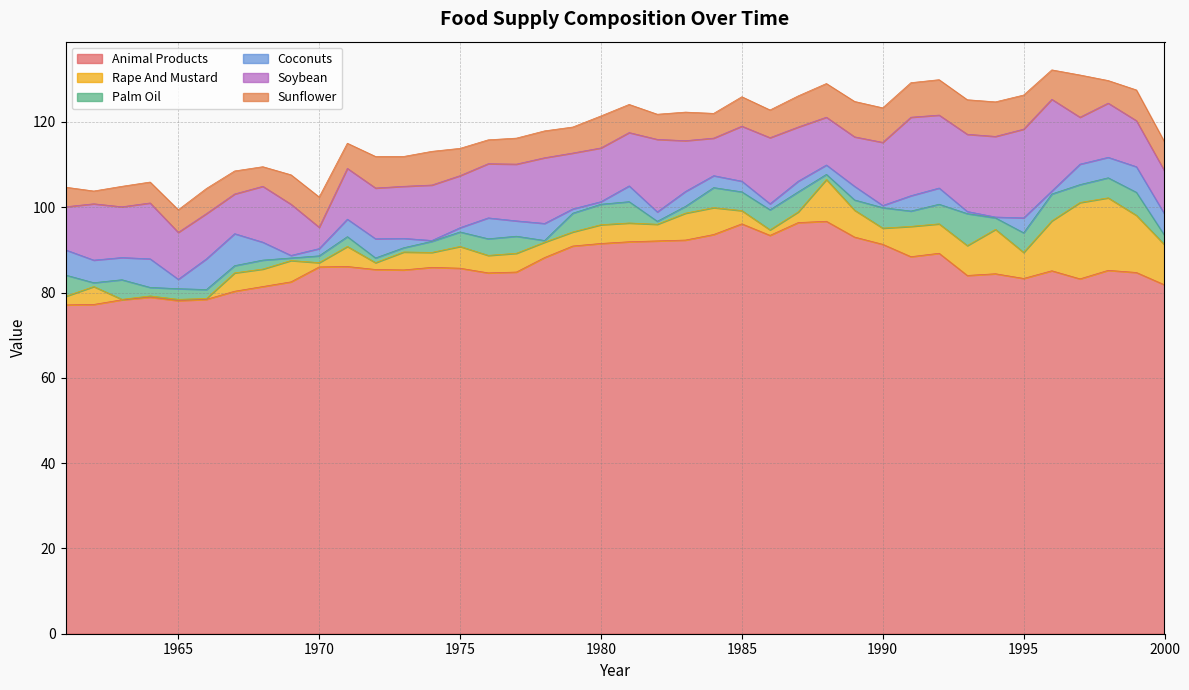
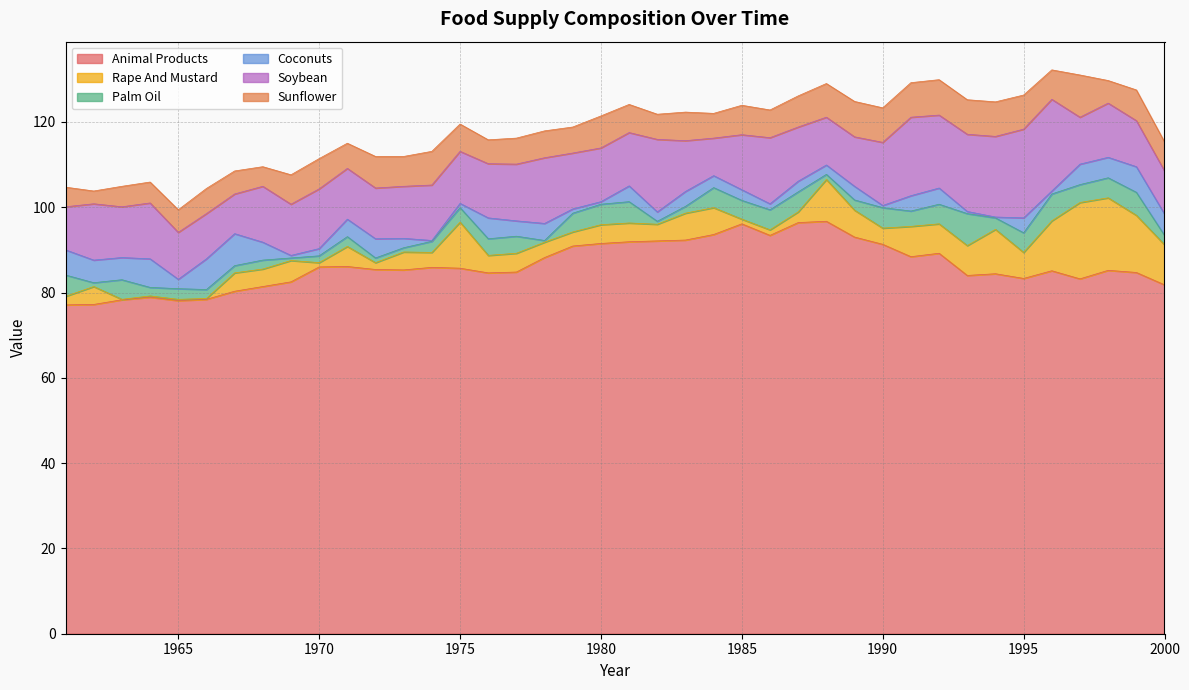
  {
    "Rape And Mustard": {
      "1970": 1,
-     "1975": 5,
+     "1975": 11,
      "1980": 4,
-     "1985": 3,
+     "1985": 1,
      "1990": 4,
      "1995": 6,
      "2000": 9
    },
    "Palm Oil": {
      "1965": 3,
      "1970": 2,
      "1975": 3,
      "1985": 4,
      "1995": 5,
      "2000": 2
    },
    "Coconuts": {
      "1965": 2,
      "1970": 2,
      "1975": 1,
      "1985": 3,
      "1995": 4,
      "2000": 5
    },
    "Soybean": {
      "1965": 11,
-     "1970": 5,
+     "1970": 14,
      "1975": 12,
      "1980": 13,
      "1985": 13,
      "1990": 15,
      "1995": 21,
      "2000": 10
    }
  }
